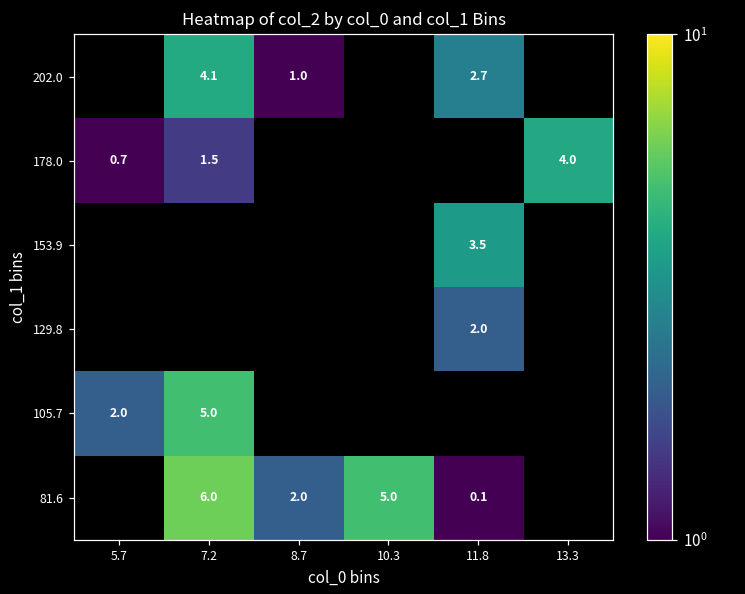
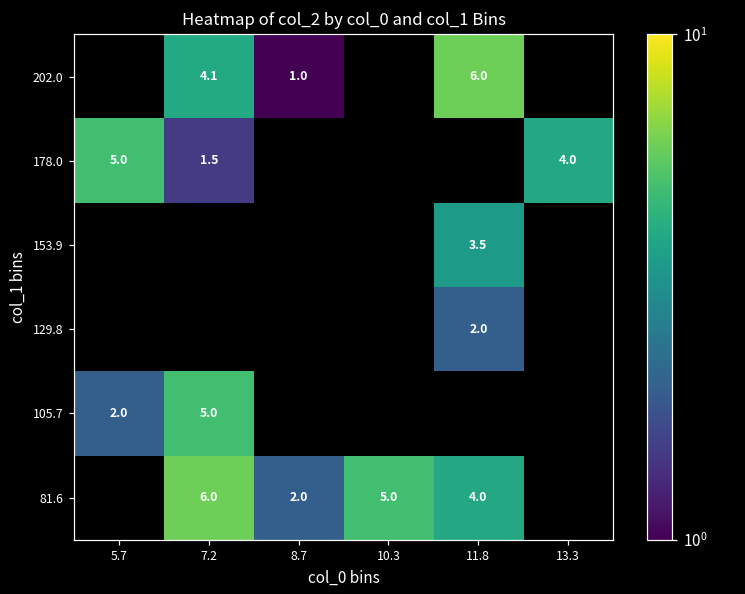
  {
    "202.0": {
      "7.2": 4.1,
      "8.7": 1.0,
-     "11.8": 2.7
+     "11.8": 6.0
    },
    "178.0": {
-     "5.7": 0.7,
+     "5.7": 5.0,
      "7.2": 1.5,
      "13.3": 4.0
    },
    "153.9": {
      "11.8": 3.5
    },
    "129.8": {
      "11.8": 2.0
    },
    "105.7": {
      "5.7": 2.0,
      "7.2": 5.0
    },
    "81.6": {
      "7.2": 6.0,
      "8.7": 2.0,
      "10.3": 5.0,
-     "11.8": 0.1
+     "11.8": 4.0
    }
  }
